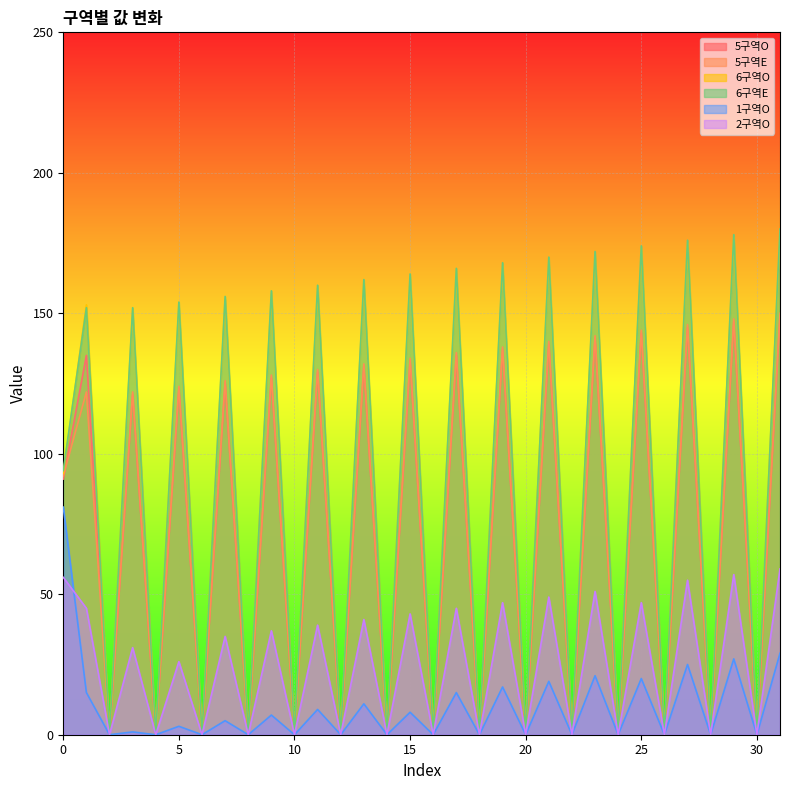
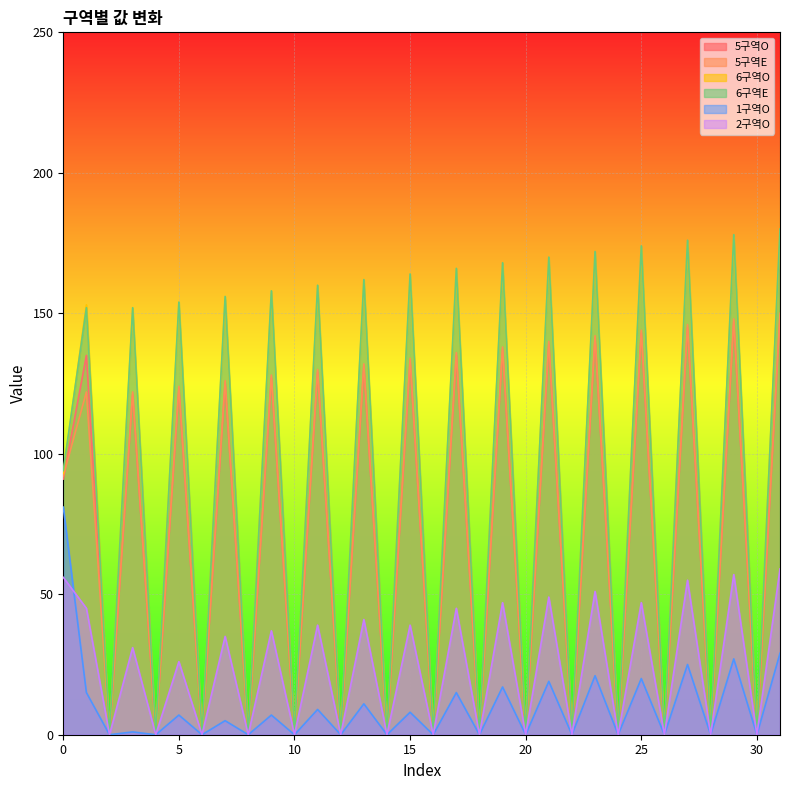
  {
    "6구역O": {
      "0": 93,
      "5": 153,
      "15": 163,
      "25": 173
    },
    "6구역E": {
      "0": 94,
      "5": 154,
      "15": 164,
      "25": 174
    },
    "1구역O": {
      "0": 81,
-     "5": 3,
+     "5": 7,
      "15": 8,
      "25": 20
    },
    "2구역O": {
      "0": 56,
      "5": 26,
-     "15": 43,
+     "15": 39,
      "25": 47
    }
  }
